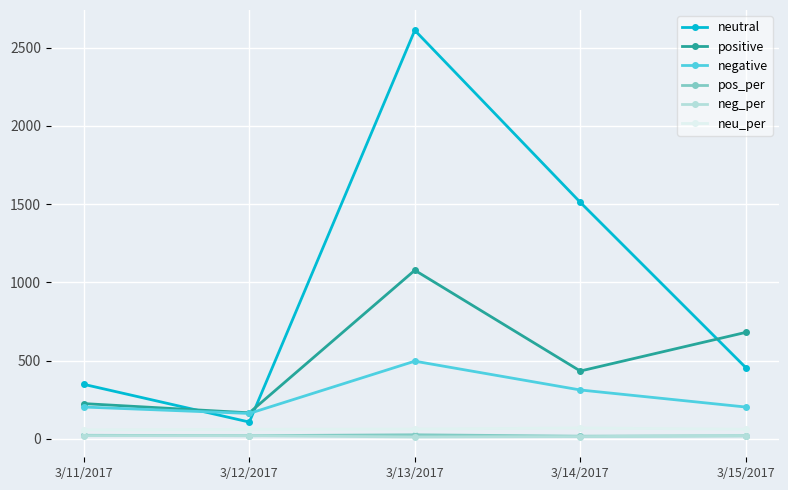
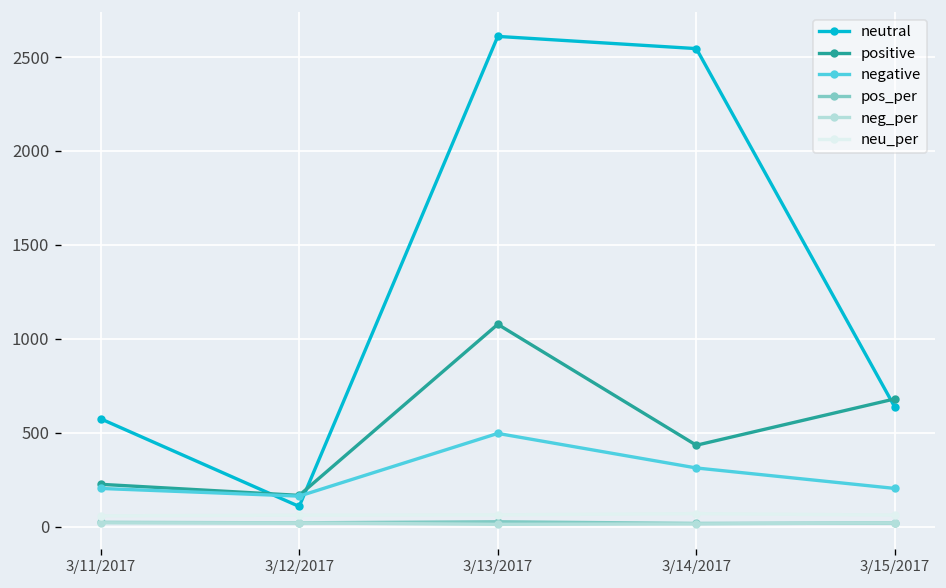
  {
    "neutral": {
-     "3/11/2017": 350,
+     "3/11/2017": 570,
      "3/12/2017": 110,
      "3/13/2017": 2610,
-     "3/14/2017": 1510,
-     "3/15/2017": 460
+     "3/14/2017": 2550,
+     "3/15/2017": 640
    },
    "positive": {
      "3/11/2017": 230,
      "3/13/2017": 1080,
      "3/14/2017": 430,
      "3/15/2017": 680
    }
  }
